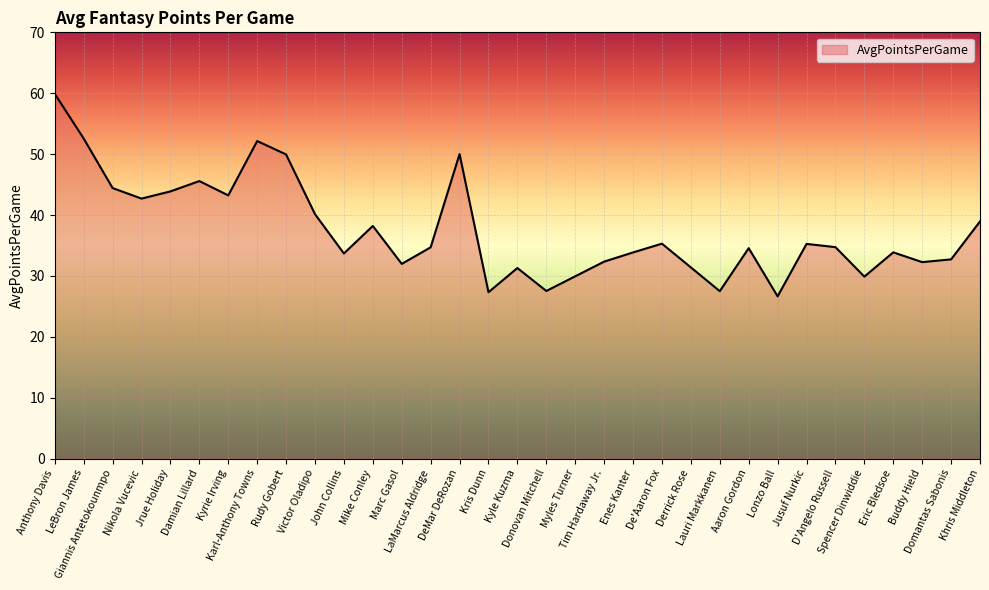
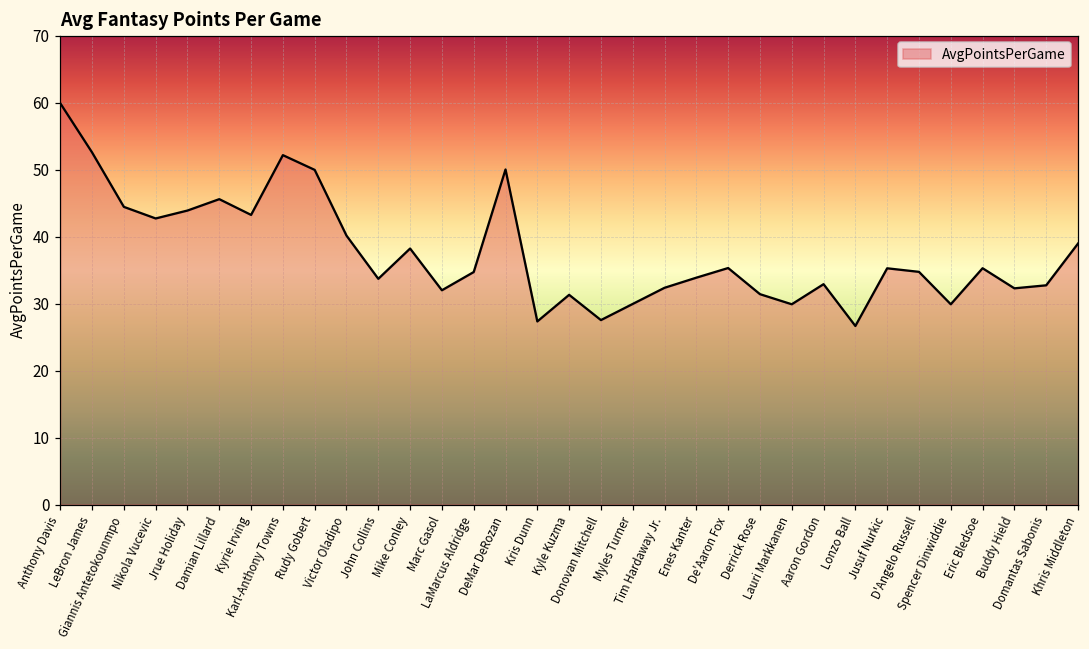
  {
    "Anthony Davis": 60,
    "LeBron James": 53,
    "Giannis Antetokounmpo": 44,
    "Nikola Vucevic": 43,
    "Jrue Holiday": 44,
    "Damian Lillard": 46,
    "Kyrie Irving": 43,
    "Karl-Anthony Towns": 52,
    "Rudy Gobert": 50,
    "Victor Oladipo": 40,
    "John Collins": 34,
    "Mike Conley": 38,
    "Marc Gasol": 32,
    "LaMarcus Aldridge": 35,
    "DeMar DeRozan": 50,
    "Kris Dunn": 27,
    "Kyle Kuzma": 31,
    "Donovan Mitchell": 28,
    "Myles Turner": 30,
    "Tim Hardaway Jr.": 32,
    "Enes Kanter": 34,
    "De'Aaron Fox": 35,
    "Derrick Rose": 31,
-   "Lauri Markkanen": 28,
-   "Aaron Gordon": 35,
+   "Lauri Markkanen": 30,
+   "Aaron Gordon": 33,
    "Lonzo Ball": 27,
    "Jusuf Nurkic": 35,
    "D'Angelo Russell": 35,
    "Spencer Dinwiddie": 30,
-   "Eric Bledsoe": 34,
+   "Eric Bledsoe": 35,
    "Buddy Hield": 32,
    "Domantas Sabonis": 33,
    "Khris Middleton": 39
  }
